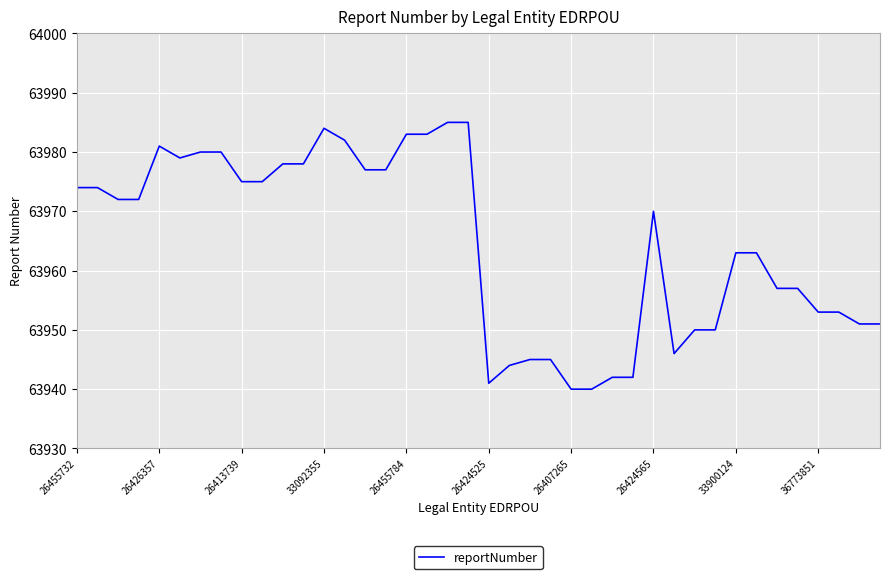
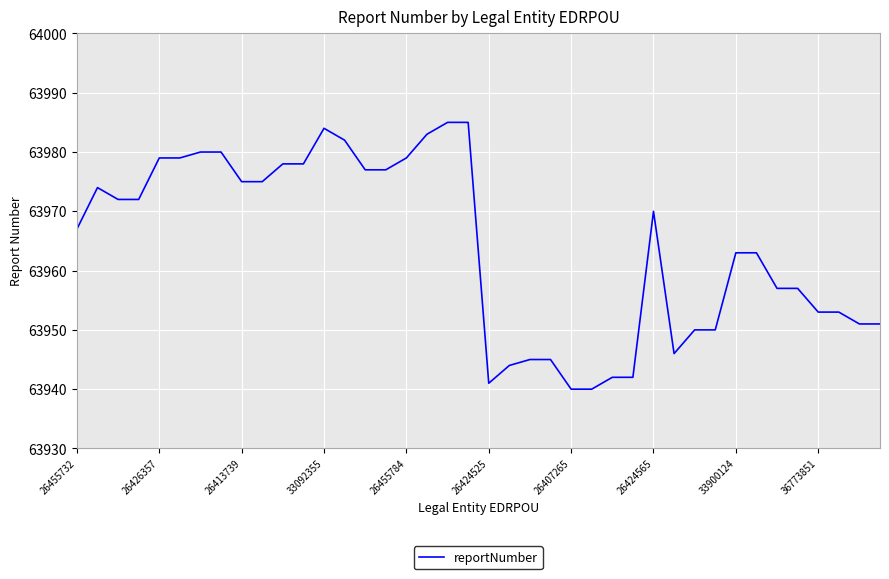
  {
-   "26455732": 63974,
-   "26426357": 63981,
+   "26455732": 63967,
+   "26426357": 63979,
    "26413739": 63975,
    "33092355": 63984,
-   "26455784": 63983,
+   "26455784": 63979,
    "26424525": 63941,
    "26407265": 63940,
    "26424565": 63970,
    "33900124": 63963,
    "36773851": 63953
  }
